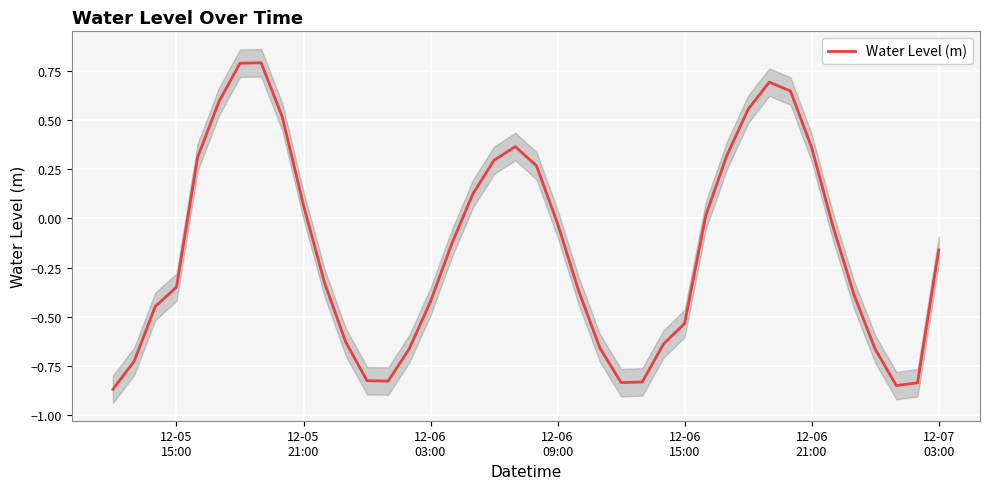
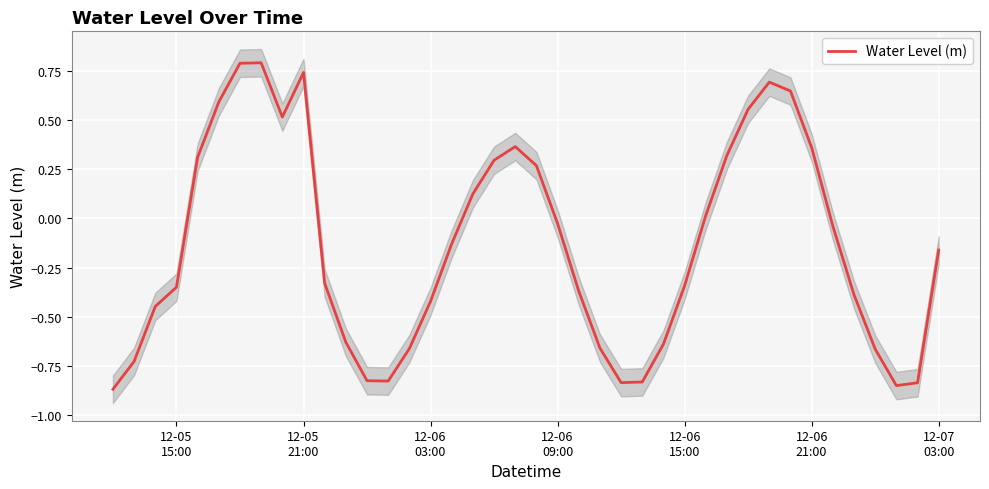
  {
    "Water Level (m)": {
      "12-05 15:00": -0.35,
-     "12-05 21:00": 0.07,
+     "12-05 21:00": 0.74,
      "12-06 03:00": -0.42,
      "12-06 09:00": -0.03,
-     "12-06 15:00": -0.53,
+     "12-06 15:00": -0.34,
      "12-06 21:00": 0.36,
      "12-07 03:00": -0.16
    }
  }
